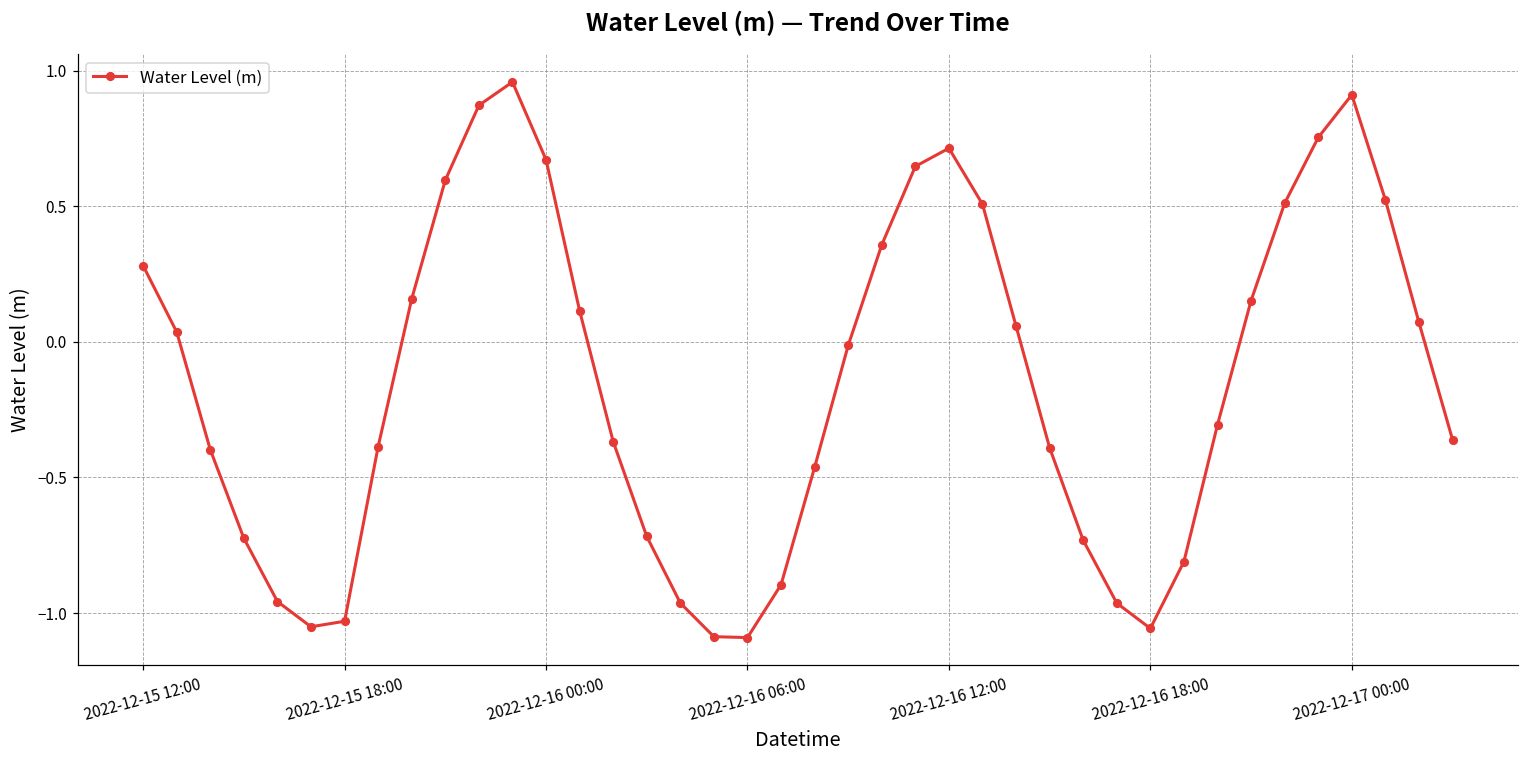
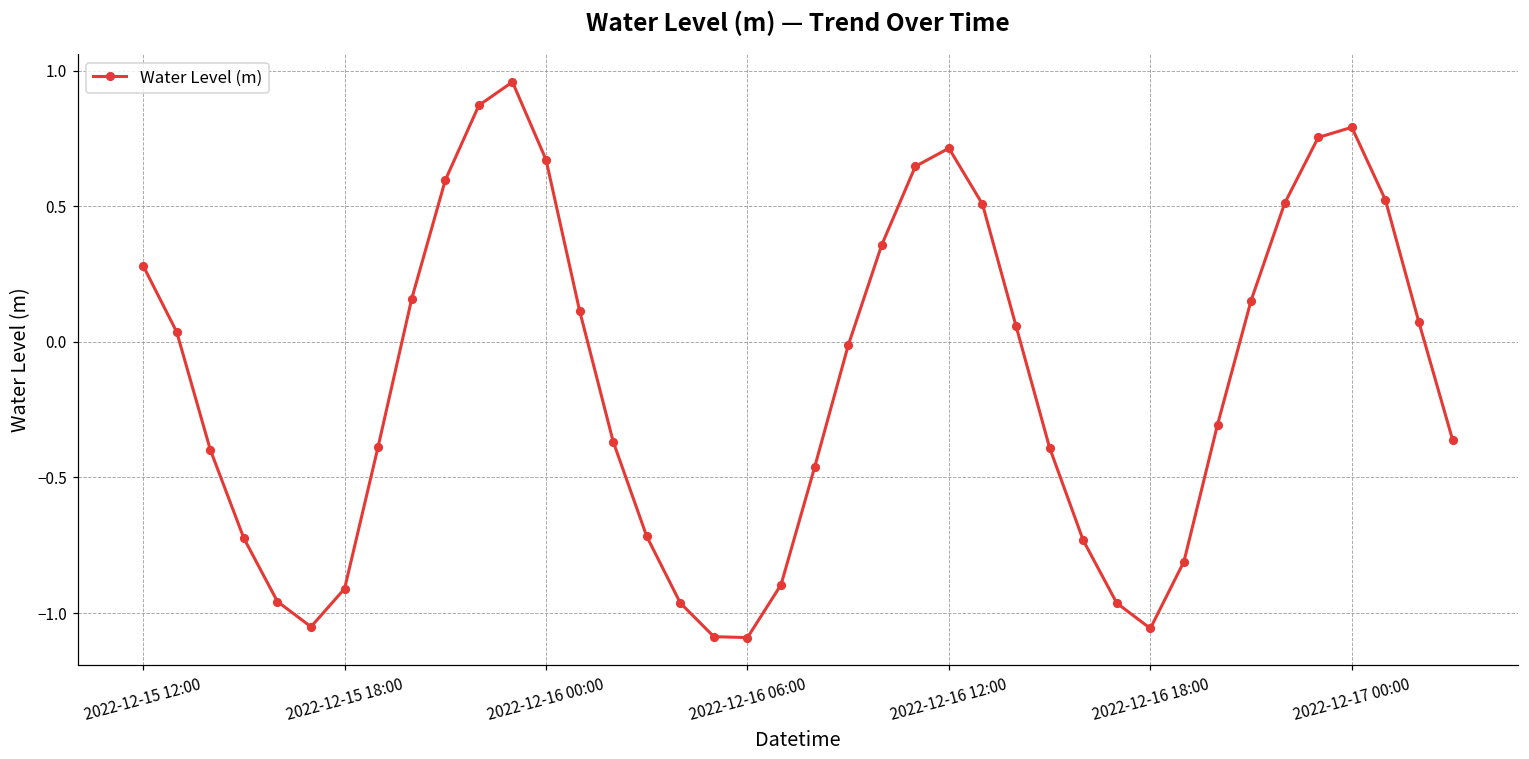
  {
    "2022-12-15 12:00": 0.28,
-   "2022-12-15 18:00": -1.03,
+   "2022-12-15 18:00": -0.91,
    "2022-12-16 00:00": 0.67,
    "2022-12-16 06:00": -1.09,
    "2022-12-16 12:00": 0.71,
    "2022-12-16 18:00": -1.06,
-   "2022-12-17 00:00": 0.91
+   "2022-12-17 00:00": 0.79
  }
